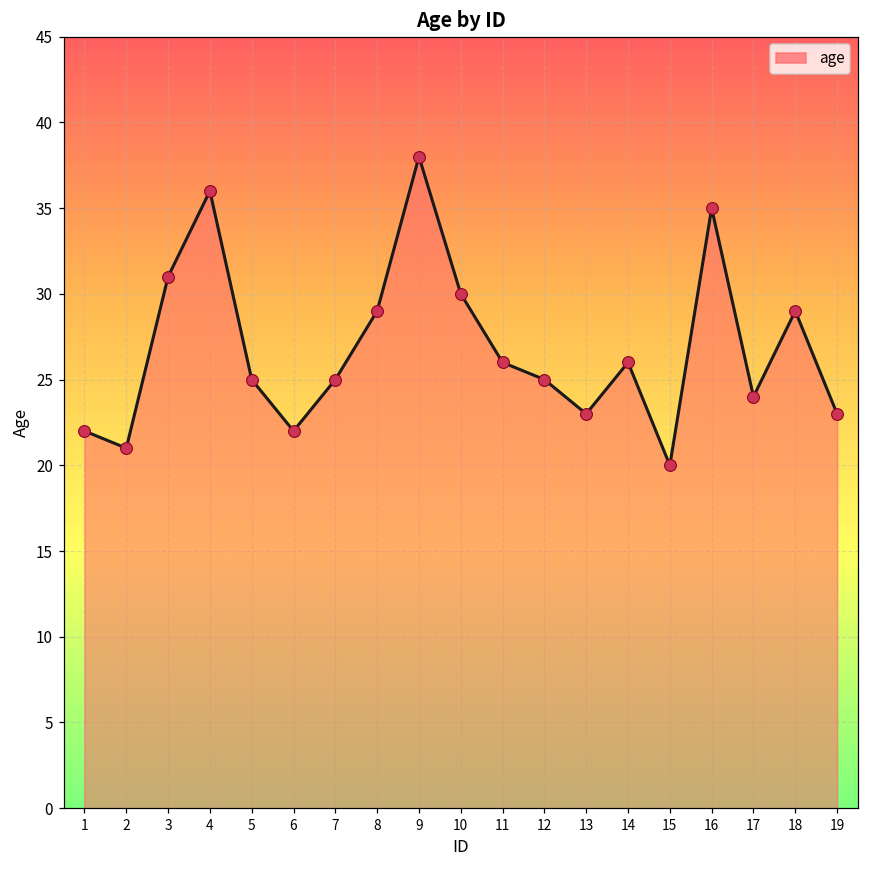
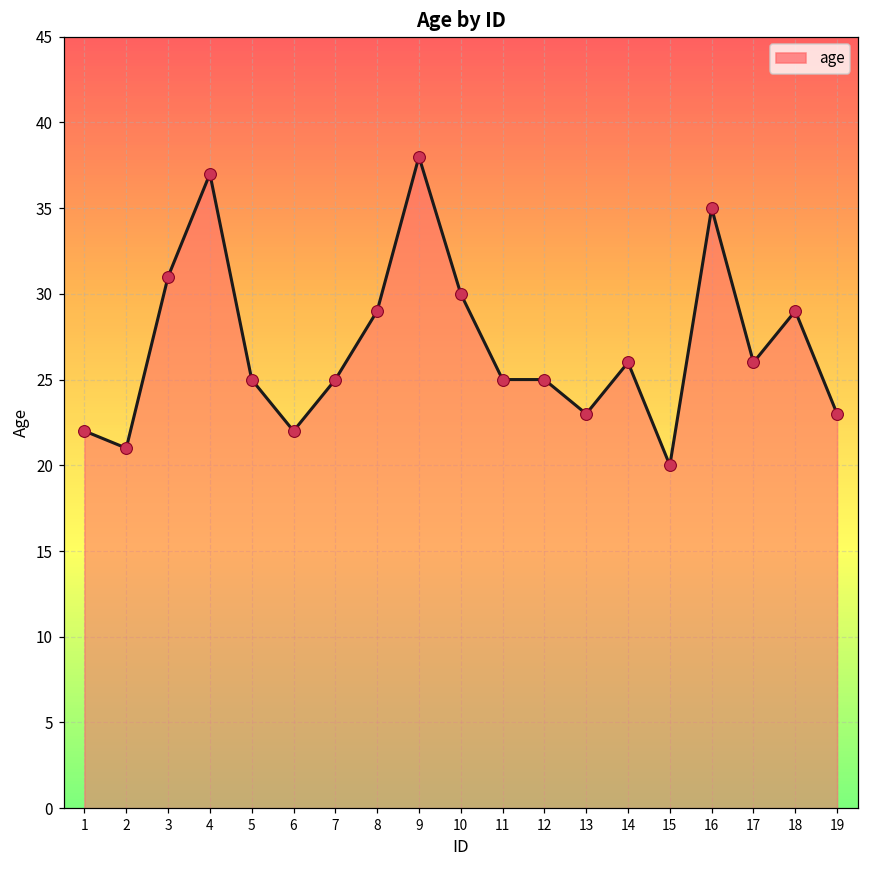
  {
    "1": 22,
    "2": 21,
    "3": 31,
-   "4": 36,
+   "4": 37,
    "5": 25,
    "6": 22,
    "7": 25,
    "8": 29,
    "9": 38,
    "10": 30,
-   "11": 26,
+   "11": 25,
    "12": 25,
    "13": 23,
    "14": 26,
    "15": 20,
    "16": 35,
-   "17": 24,
+   "17": 26,
    "18": 29,
    "19": 23
  }
